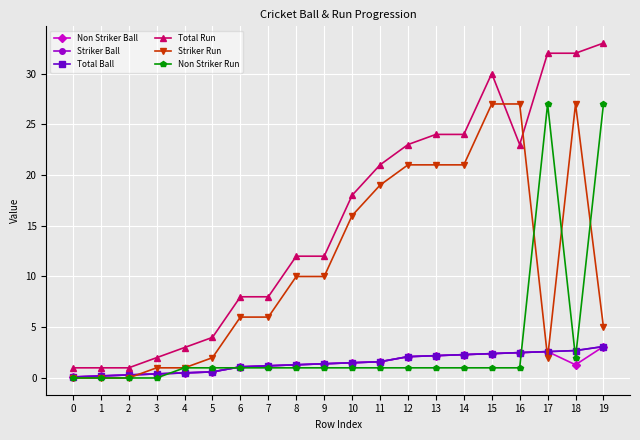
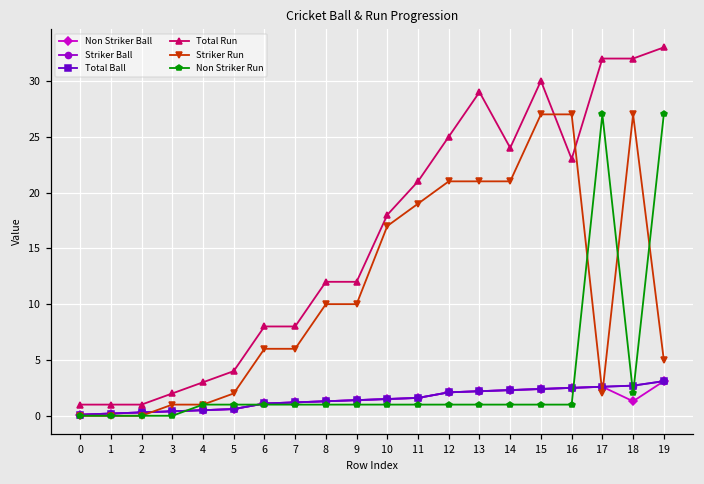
  {
    "Non Striker Ball": {
      "18": 1.3
    },
    "Total Ball": {
      "18": 2.7
    },
    "Total Run": {
      "0": 1,
      "1": 1,
      "2": 1,
      "3": 2,
      "4": 3,
      "5": 4,
      "6": 8,
      "7": 8,
      "8": 12,
      "9": 12,
      "10": 18,
      "11": 21,
-     "12": 23,
-     "13": 24,
+     "12": 25,
+     "13": 29,
      "14": 24,
      "15": 30,
      "16": 23,
      "17": 32,
      "18": 32,
      "19": 33
    },
    "Striker Run": {
      "3": 1,
      "5": 2,
      "6": 6,
      "7": 6,
      "8": 10,
      "9": 10,
-     "10": 16,
+     "10": 17,
      "11": 19,
      "12": 21,
      "13": 21,
      "14": 21,
      "15": 27,
      "16": 27,
      "17": 2,
      "18": 27,
      "19": 5
    },
    "Non Striker Run": {
      "3": 0,
      "5": 1,
      "8": 1,
      "9": 1,
      "10": 1,
      "11": 1,
      "12": 1,
      "13": 1,
      "14": 1,
      "15": 1,
      "16": 1,
      "17": 27,
      "18": 2,
      "19": 27
    }
  }
